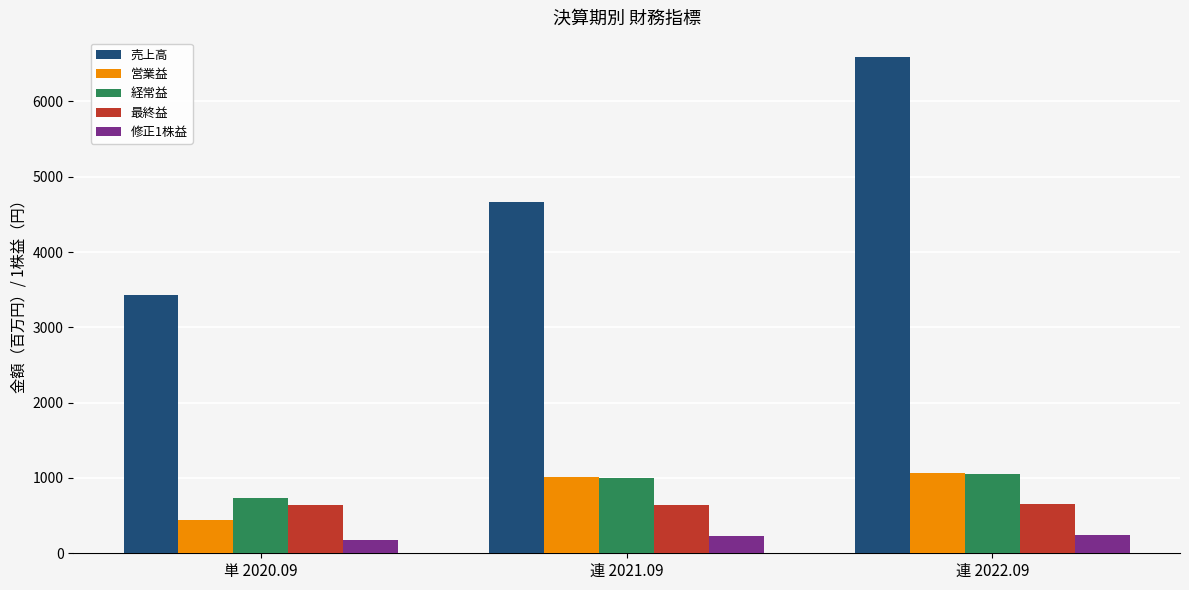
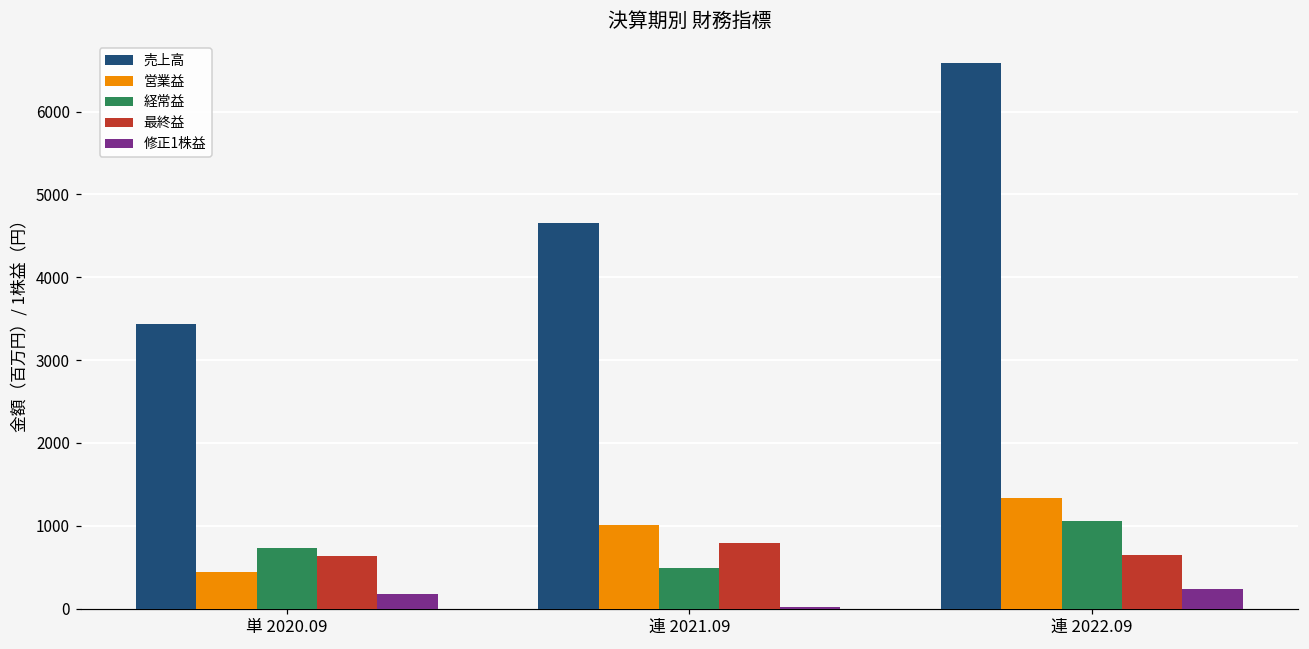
  {
    "売上高": {
      "単 2020.09": 3400,
      "連 2021.09": 4700,
      "連 2022.09": 6600
    },
    "営業益": {
      "単 2020.09": 400,
      "連 2021.09": 1000,
-     "連 2022.09": 1100
+     "連 2022.09": 1300
    },
    "経常益": {
      "単 2020.09": 700,
-     "連 2021.09": 1000,
+     "連 2021.09": 500,
      "連 2022.09": 1100
    },
    "最終益": {
      "単 2020.09": 600,
-     "連 2021.09": 600,
+     "連 2021.09": 800,
      "連 2022.09": 600
    },
    "修正1株益": {
      "単 2020.09": 200,
-     "連 2021.09": 200,
+     "連 2021.09": 0,
      "連 2022.09": 200
    }
  }
